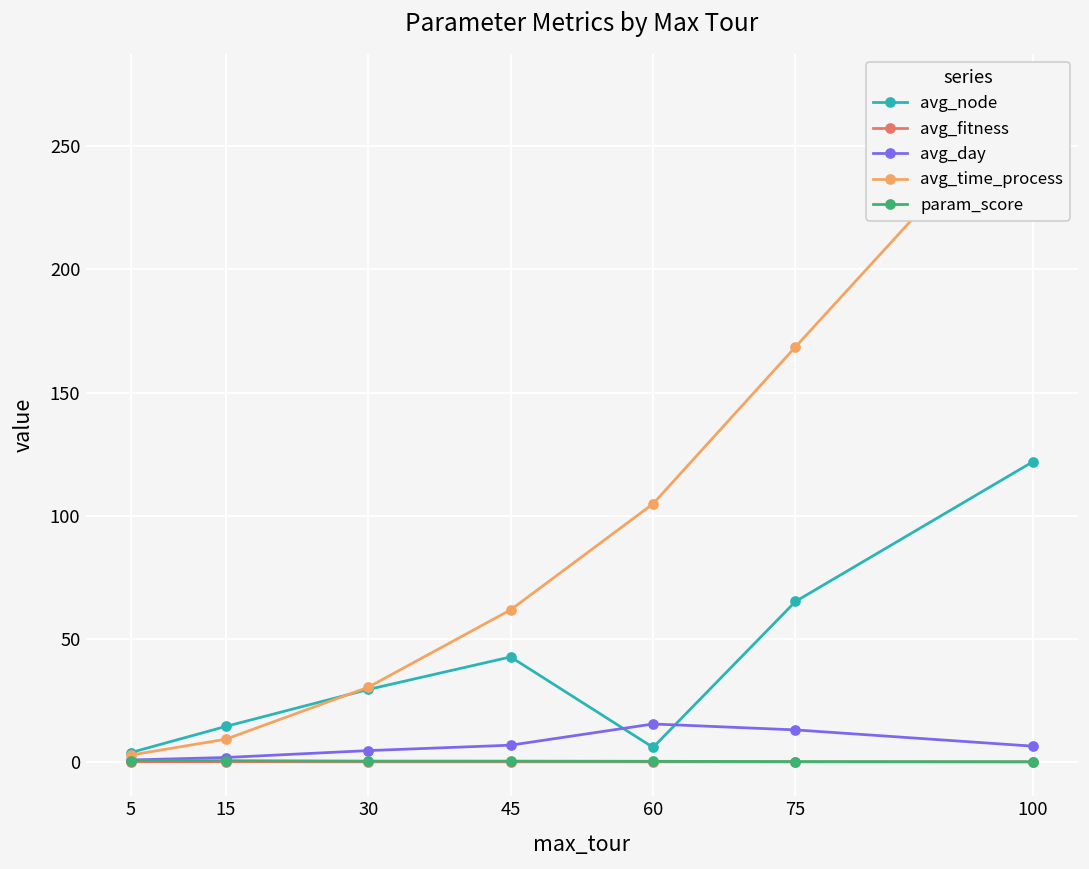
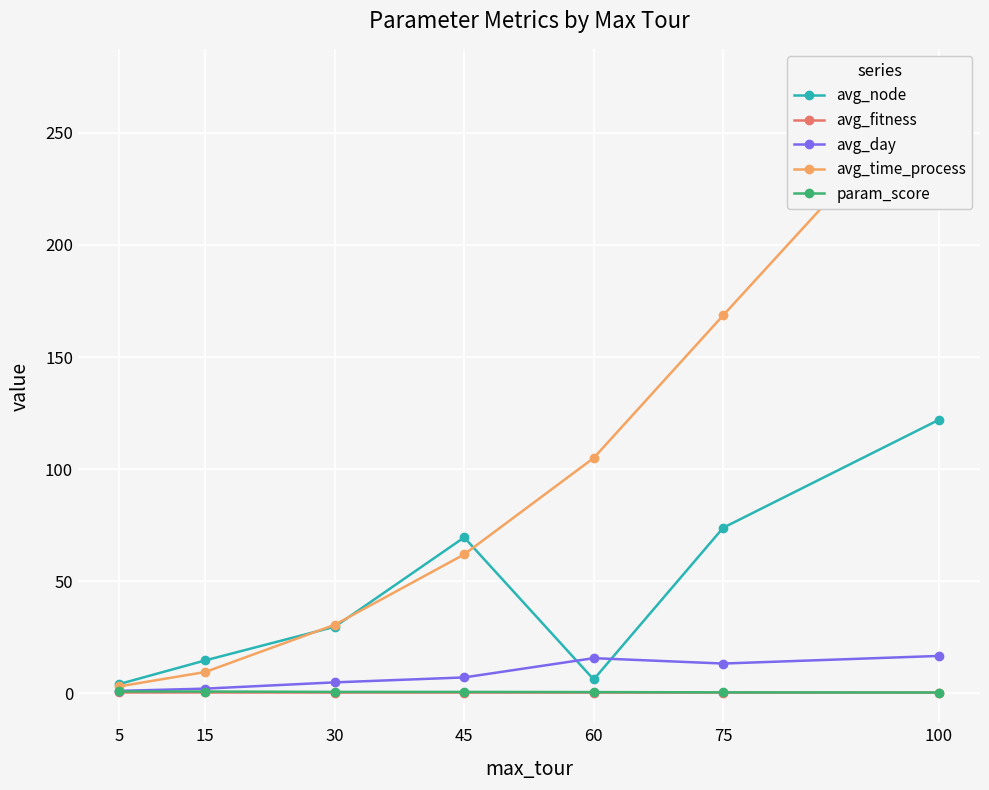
  {
    "avg_node": {
      "15": 15,
-     "45": 43,
+     "45": 70,
      "60": 6,
-     "75": 65,
+     "75": 74,
      "100": 122
    },
    "avg_day": {
      "15": 2,
      "30": 5,
      "45": 7,
      "60": 16,
      "75": 13,
-     "100": 7
+     "100": 17
    }
  }
